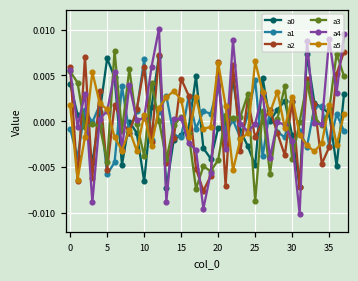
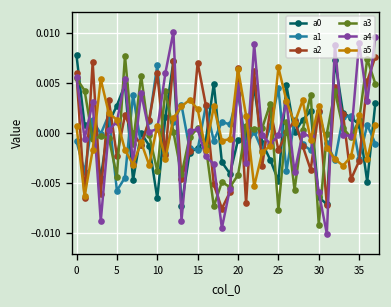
  {
    "a0": {
-     "0": 0.004,
-     "5": 0.007,
+     "0": 0.008,
+     "5": 0.003,
      "10": -0.007,
      "20": -0.001,
      "25": -0.005,
-     "30": -0.002,
+     "30": -0.006,
      "35": 0.001
    },
    "a1": {
      "0": -0.001,
      "5": -0.006,
      "10": 0.007,
      "20": 0.004,
      "25": 0.004
    },
    "a2": {
      "0": 0.006,
-     "5": -0.005,
+     "5": -0.002,
      "10": 0.006,
-     "15": 0.005,
+     "15": 0.007,
      "25": -0.002
    },
    "a3": {
      "5": -0.004,
      "10": -0.004,
      "20": -0.004,
-     "25": -0.009,
-     "30": -0.004,
+     "25": -0.008,
+     "30": -0.009,
      "35": 0.001
    },
    "a4": {
      "10": 0.000,
      "20": 0.005,
      "25": 0.000,
-     "30": -0.002
+     "30": -0.006
    },
    "a5": {
-     "0": 0.002,
+     "0": 0.001,
      "10": 0.001,
      "15": 0.002,
      "25": 0.007,
      "30": 0.003,
      "35": 0.002
    }
  }
